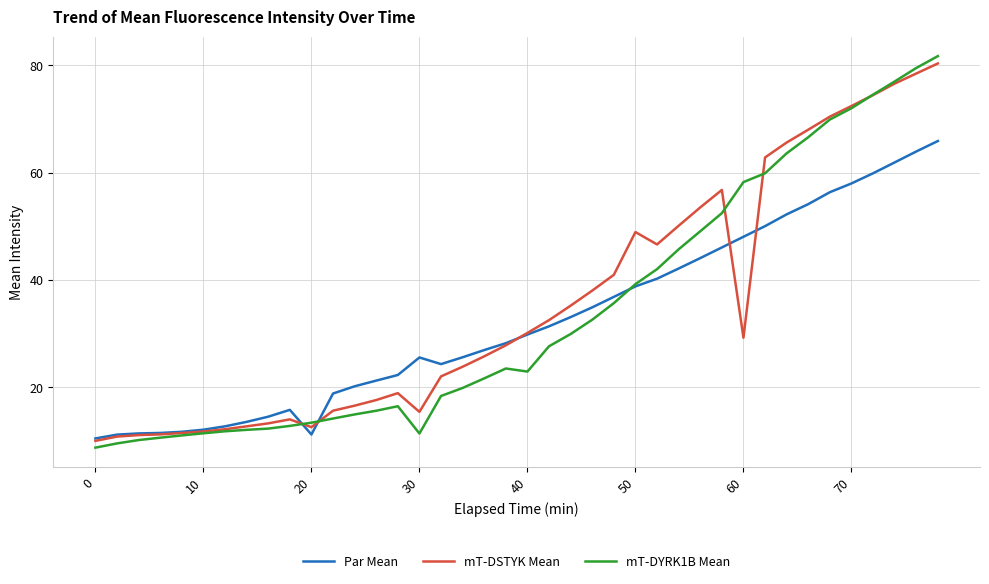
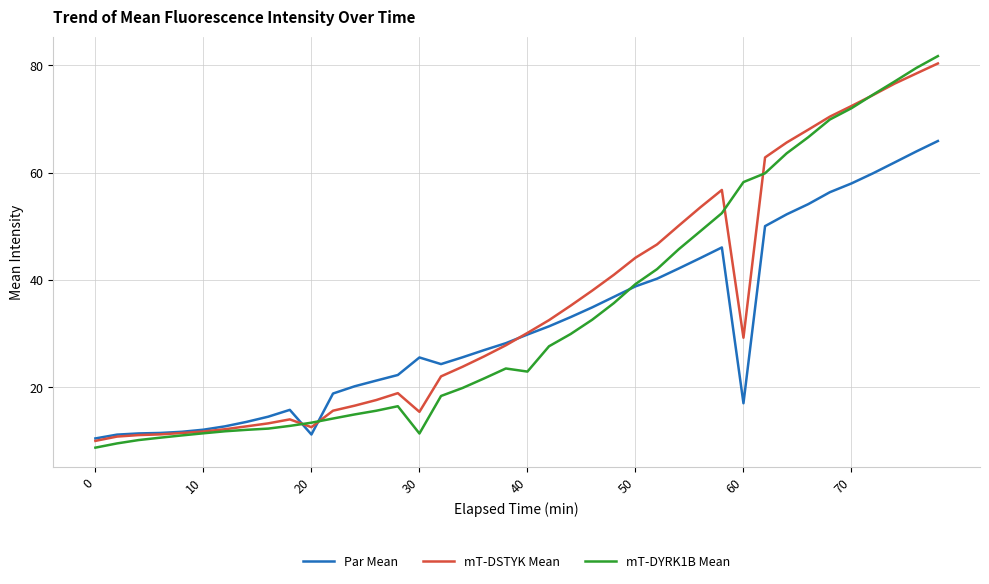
  {
    "Par Mean": {
      "20": 11,
      "30": 26,
-     "60": 48,
+     "60": 17,
      "70": 58
    },
    "mT-DSTYK Mean": {
      "20": 13,
      "30": 15,
-     "50": 49,
+     "50": 44,
      "60": 29
    },
    "mT-DYRK1B Mean": {
      "0": 9,
      "20": 13,
      "30": 11,
      "40": 23,
      "60": 58
    }
  }
